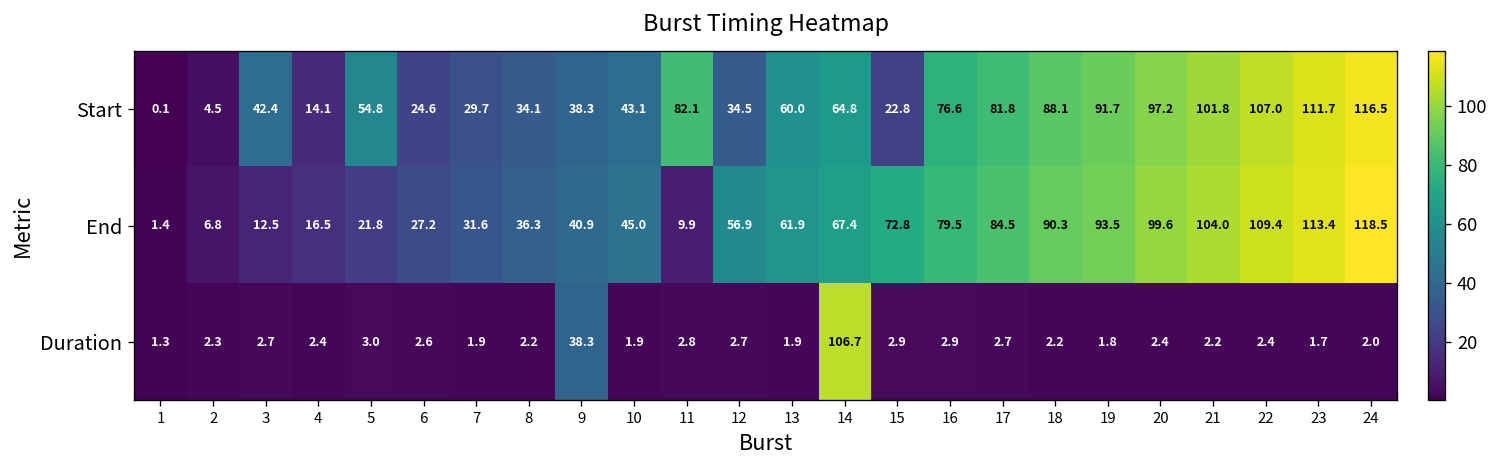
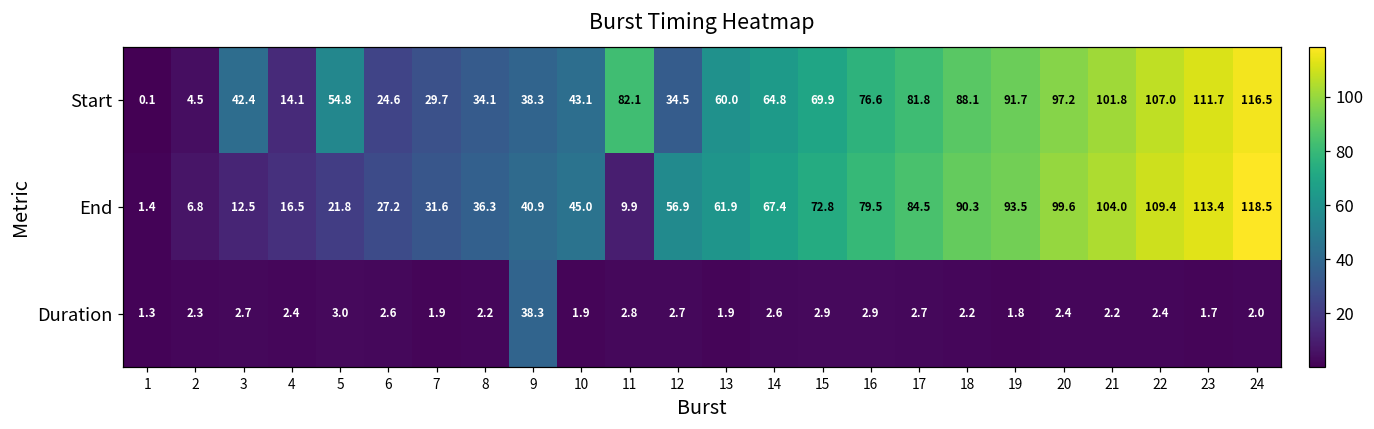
  {
    "Start": {
      "1": 0.1,
      "2": 4.5,
      "3": 42.4,
      "4": 14.1,
      "5": 54.8,
      "6": 24.6,
      "7": 29.7,
      "8": 34.1,
      "9": 38.3,
      "10": 43.1,
      "11": 82.1,
      "12": 34.5,
      "13": 60.0,
      "14": 64.8,
-     "15": 22.8,
+     "15": 69.9,
      "16": 76.6,
      "17": 81.8,
      "18": 88.1,
      "19": 91.7,
      "20": 97.2,
      "21": 101.8,
      "22": 107.0,
      "23": 111.7,
      "24": 116.5
    },
    "End": {
      "1": 1.4,
      "2": 6.8,
      "3": 12.5,
      "4": 16.5,
      "5": 21.8,
      "6": 27.2,
      "7": 31.6,
      "8": 36.3,
      "9": 40.9,
      "10": 45.0,
      "11": 9.9,
      "12": 56.9,
      "13": 61.9,
      "14": 67.4,
      "15": 72.8,
      "16": 79.5,
      "17": 84.5,
      "18": 90.3,
      "19": 93.5,
      "20": 99.6,
      "21": 104.0,
      "22": 109.4,
      "23": 113.4,
      "24": 118.5
    },
    "Duration": {
      "1": 1.3,
      "2": 2.3,
      "3": 2.7,
      "4": 2.4,
      "5": 3.0,
      "6": 2.6,
      "7": 1.9,
      "8": 2.2,
      "9": 38.3,
      "10": 1.9,
      "11": 2.8,
      "12": 2.7,
      "13": 1.9,
-     "14": 106.7,
+     "14": 2.6,
      "15": 2.9,
      "16": 2.9,
      "17": 2.7,
      "18": 2.2,
      "19": 1.8,
      "20": 2.4,
      "21": 2.2,
      "22": 2.4,
      "23": 1.7,
      "24": 2.0
    }
  }
